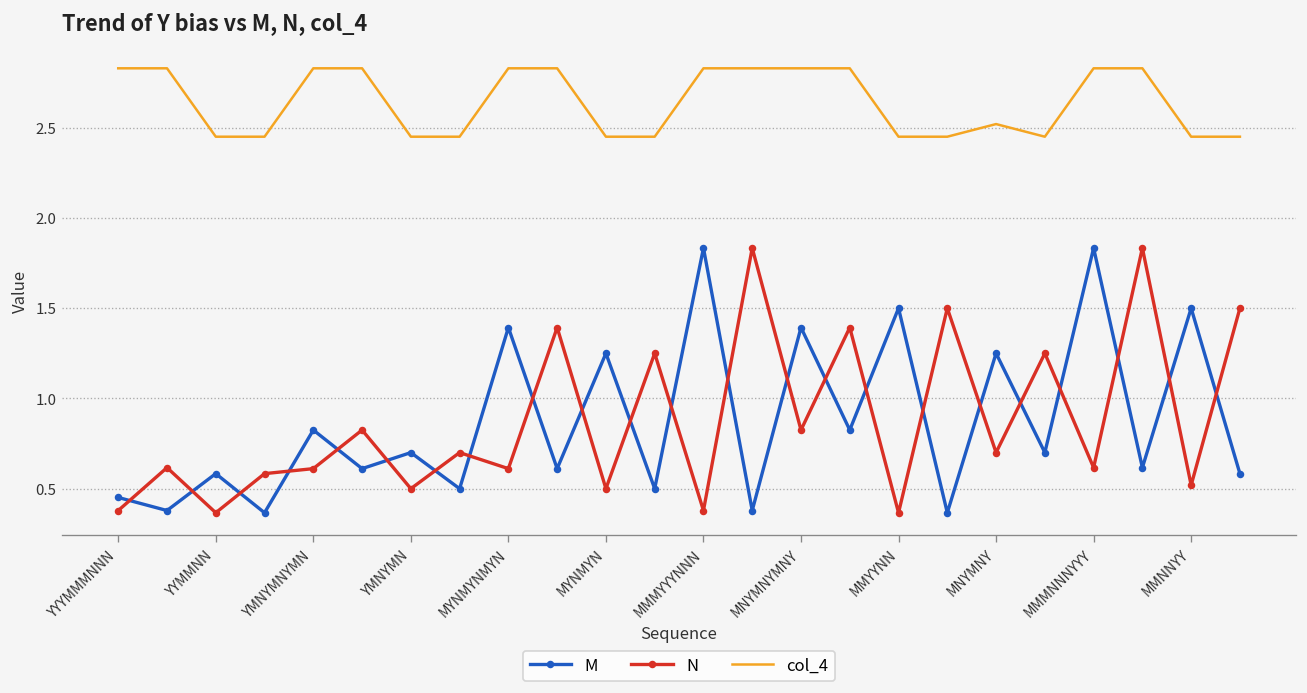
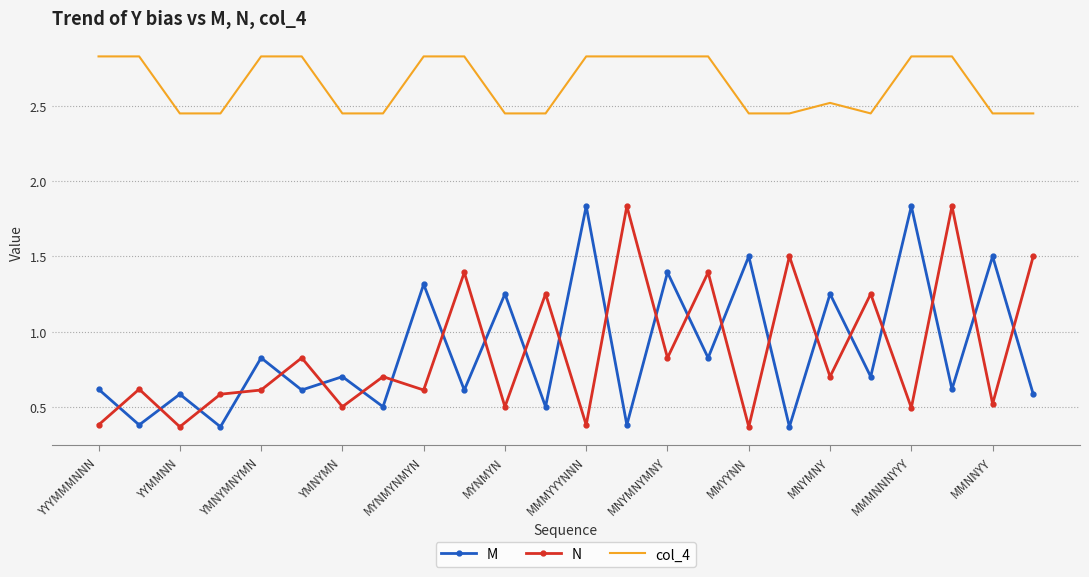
  {
    "M": {
-     "YYYMMMNNN": 0.45,
+     "YYYMMMNNN": 0.62,
      "YYMMNN": 0.58,
      "YMNYMNYMN": 0.83,
      "YMNYMN": 0.70,
-     "MYNMYNMYN": 1.39,
+     "MYNMYNMYN": 1.31,
      "MYNMYN": 1.25,
      "MMMYYYNNN": 1.83,
      "MNYMNYMNY": 1.39,
      "MMYYNN": 1.50,
      "MNYMNY": 1.25,
      "MMMNNNYYY": 1.83,
      "MMNNYY": 1.50
    },
    "N": {
      "YYYMMMNNN": 0.38,
      "YYMMNN": 0.37,
      "YMNYMNYMN": 0.61,
      "YMNYMN": 0.50,
      "MYNMYNMYN": 0.61,
      "MYNMYN": 0.50,
      "MMMYYYNNN": 0.38,
      "MNYMNYMNY": 0.83,
      "MMYYNN": 0.37,
      "MNYMNY": 0.70,
-     "MMMNNNYYY": 0.62,
+     "MMMNNNYYY": 0.49,
      "MMNNYY": 0.52
    },
    "col_4": {
      "YYYMMMNNN": 2.83,
      "YYMMNN": 2.45,
      "YMNYMNYMN": 2.83,
      "YMNYMN": 2.45,
      "MYNMYNMYN": 2.83,
      "MYNMYN": 2.45,
      "MMMYYYNNN": 2.83,
      "MNYMNYMNY": 2.83,
      "MMYYNN": 2.45,
      "MNYMNY": 2.52,
      "MMMNNNYYY": 2.83,
      "MMNNYY": 2.45
    }
  }
